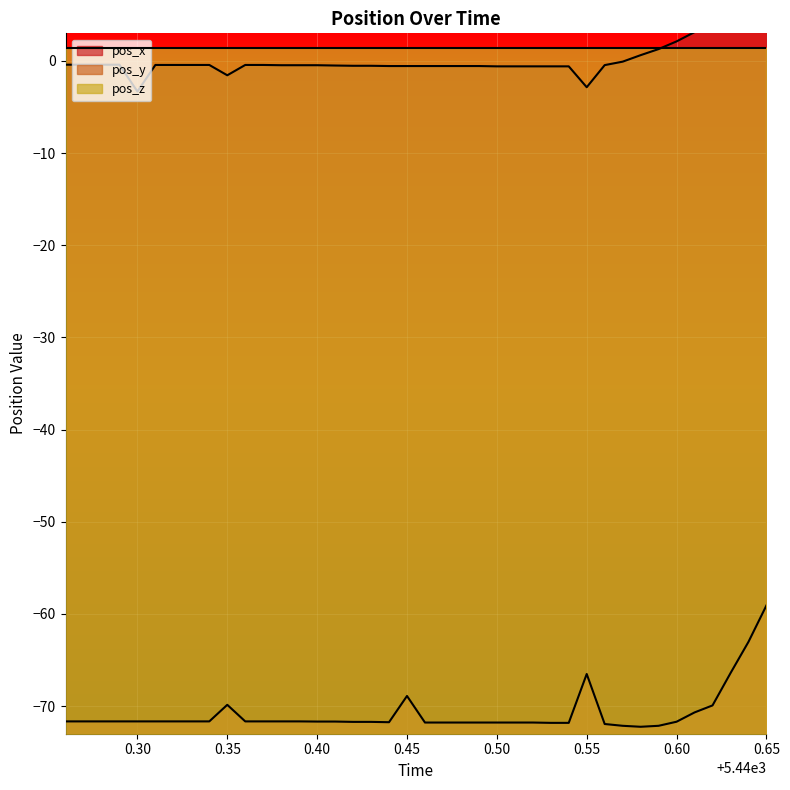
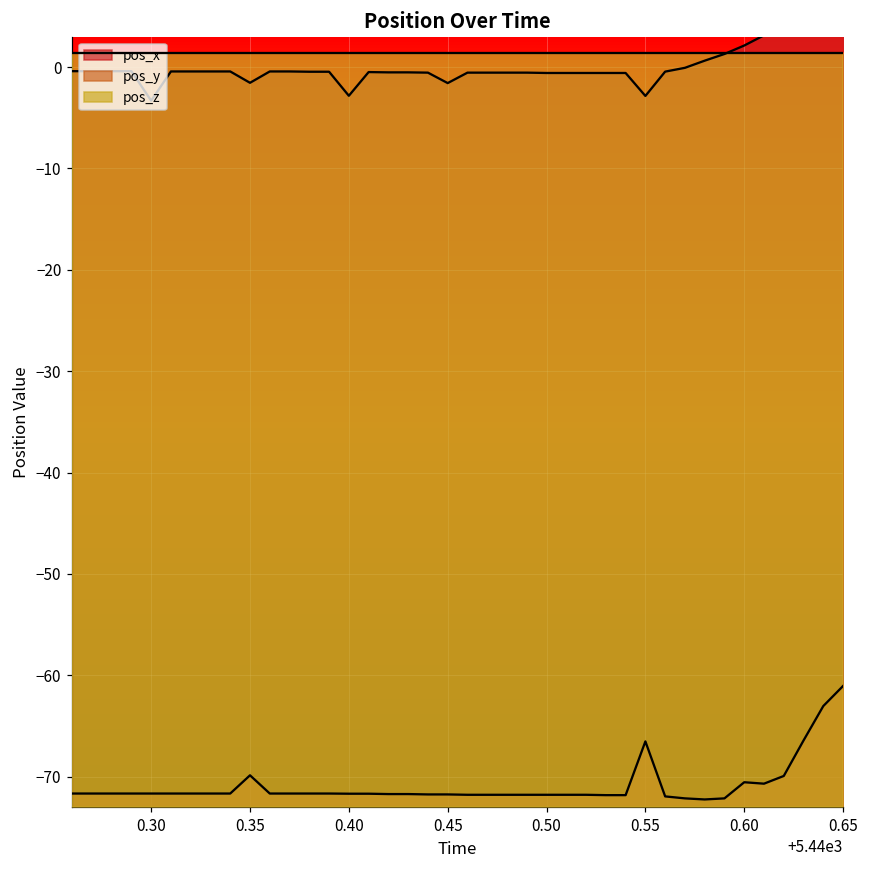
  {
    "pos_x": {
      "0.35": -2,
-     "0.40": 0,
-     "0.45": -1,
+     "0.40": -3,
+     "0.45": -2,
      "0.50": -1,
      "0.55": -3,
      "0.60": 2
    },
    "pos_y": {
      "0.30": -72,
      "0.35": -70,
      "0.40": -72,
-     "0.45": -69,
+     "0.45": -72,
      "0.50": -72,
      "0.55": -67,
-     "0.60": -72,
-     "0.65": -59
+     "0.60": -71,
+     "0.65": -61
    },
    "pos_z": {
      "0.35": 1,
      "0.40": 1,
      "0.45": 1,
      "0.50": 1,
      "0.55": 1,
      "0.60": 1,
      "0.65": 1
    }
  }
